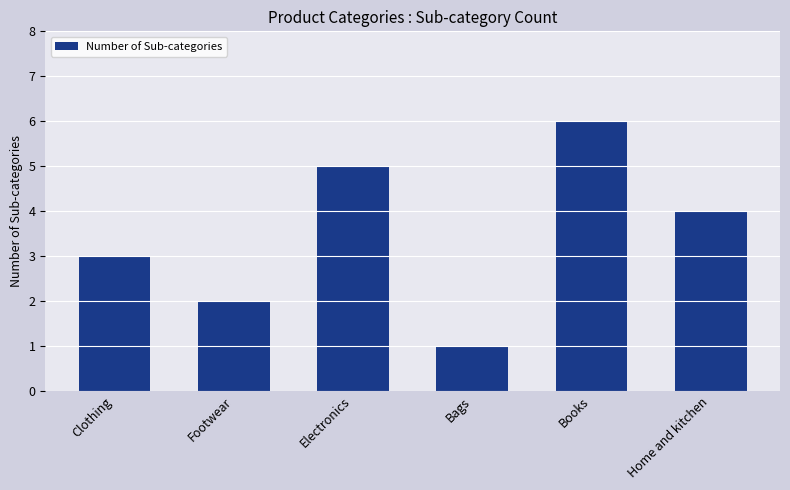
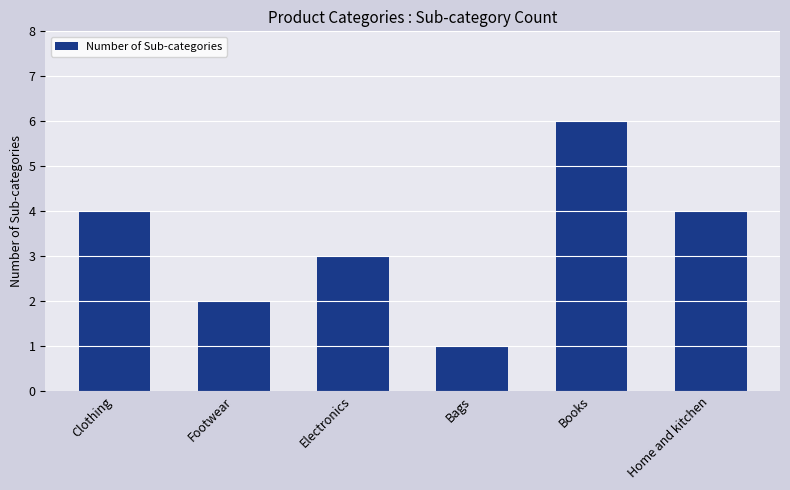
  {
-   "Clothing": 3,
+   "Clothing": 4,
    "Footwear": 2,
-   "Electronics": 5,
+   "Electronics": 3,
    "Bags": 1,
    "Books": 6,
    "Home and kitchen": 4
  }
